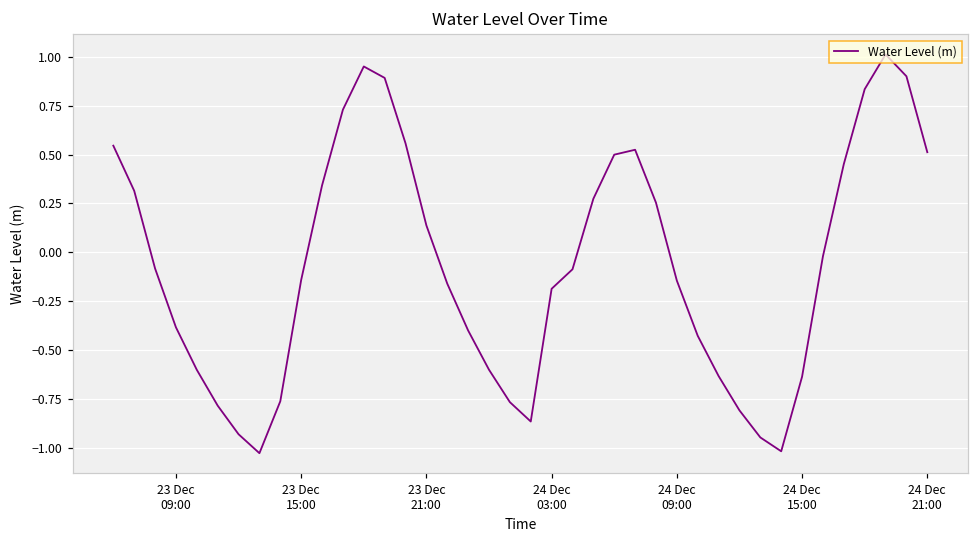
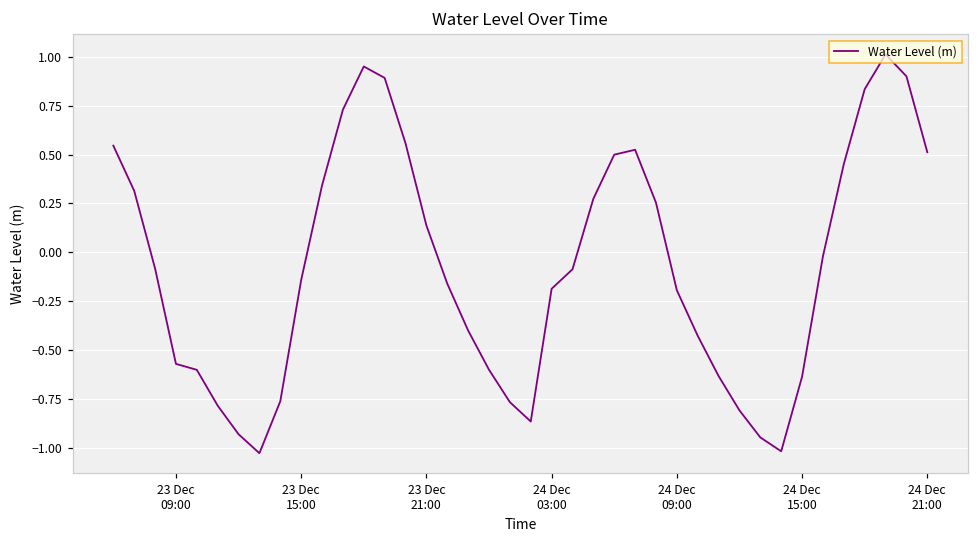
  {
-   "23 Dec 09:00": -0.38,
+   "23 Dec 09:00": -0.57,
    "23 Dec 15:00": -0.14,
    "23 Dec 21:00": 0.14,
    "24 Dec 03:00": -0.19,
-   "24 Dec 09:00": -0.15,
+   "24 Dec 09:00": -0.19,
    "24 Dec 15:00": -0.64,
    "24 Dec 21:00": 0.51
  }
